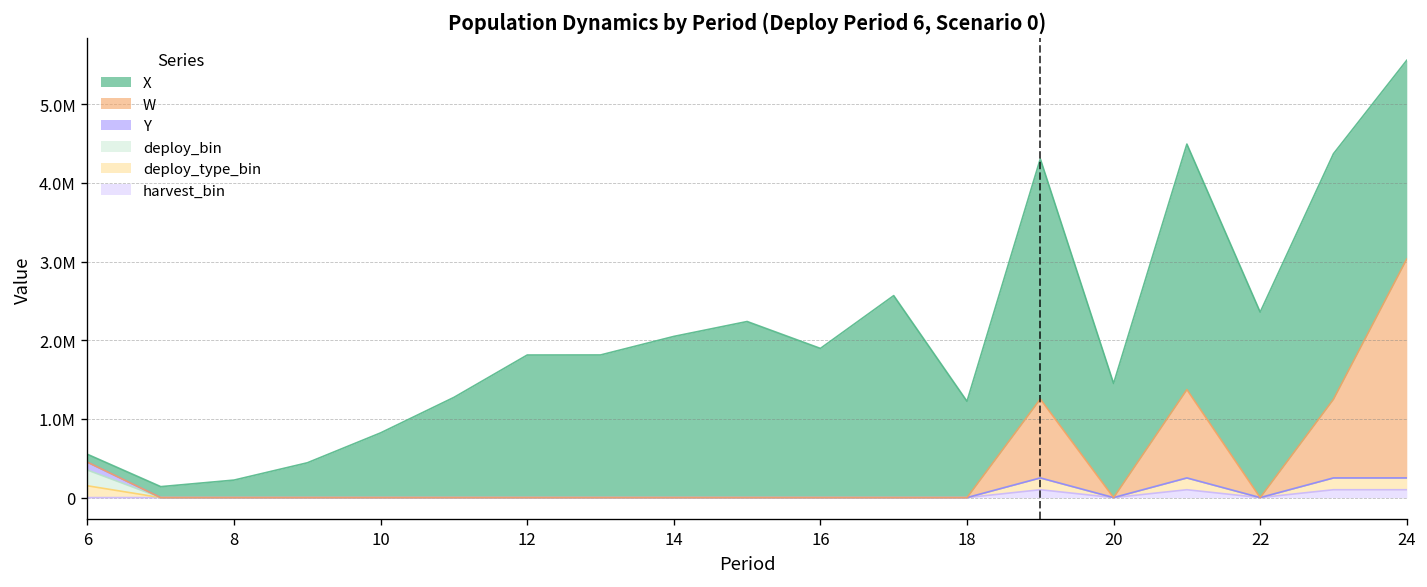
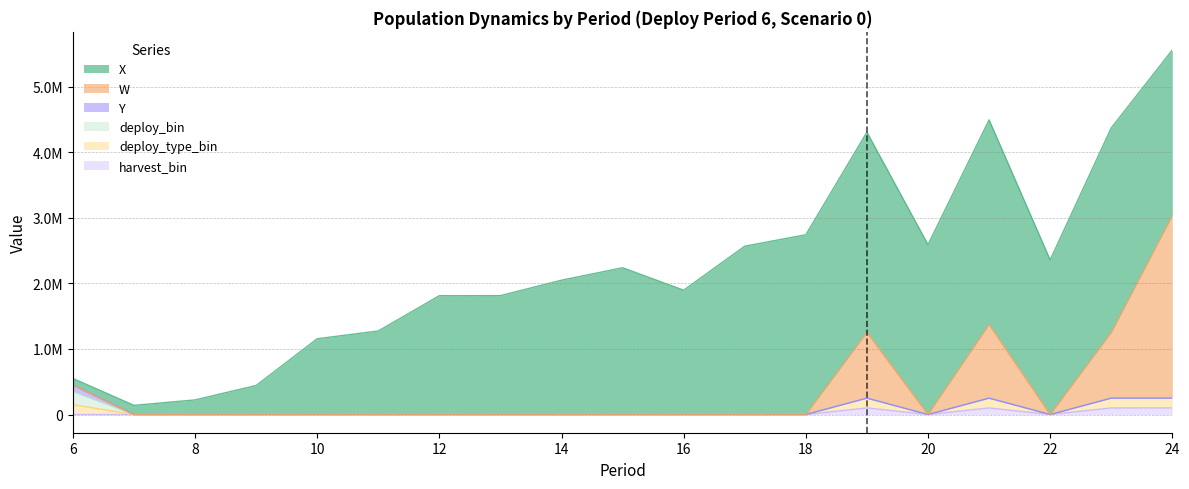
  {
    "X": {
      "6": 100000,
      "8": 200000,
-     "10": 800000,
+     "10": 1200000,
      "12": 1800000,
      "14": 2000000,
      "16": 1900000,
-     "18": 1200000,
-     "20": 1500000,
+     "18": 2700000,
+     "20": 2600000,
      "22": 2400000,
      "24": 2500000
    }
  }
